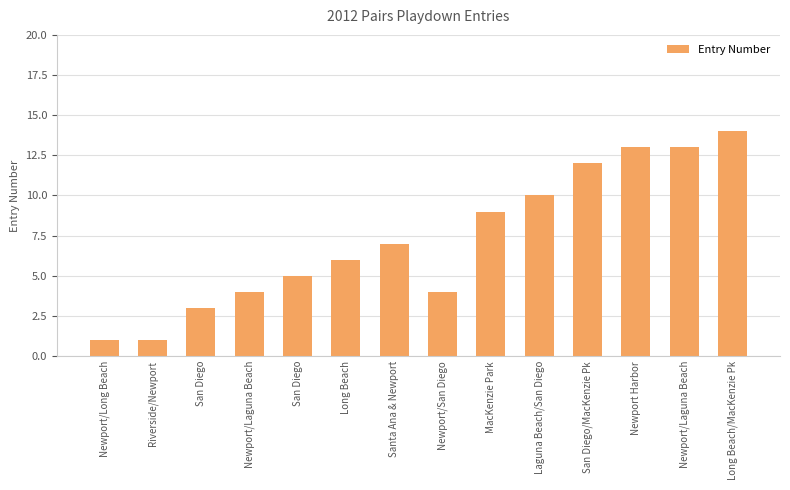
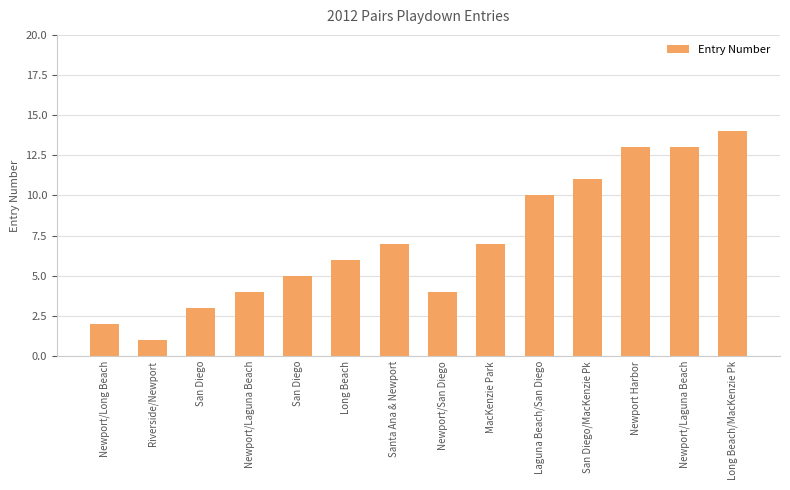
  {
-   "Newport/Long Beach": 1,
+   "Newport/Long Beach": 2,
    "Riverside/Newport": 1,
    "Long Beach": 6,
    "Santa Ana & Newport": 7,
    "Newport/San Diego": 4,
-   "MacKenzie Park": 9,
+   "MacKenzie Park": 7,
    "Laguna Beach/San Diego": 10,
-   "San Diego/MacKenzie Pk": 12,
+   "San Diego/MacKenzie Pk": 11,
    "Newport Harbor": 13,
    "Long Beach/MacKenzie Pk": 14
  }
